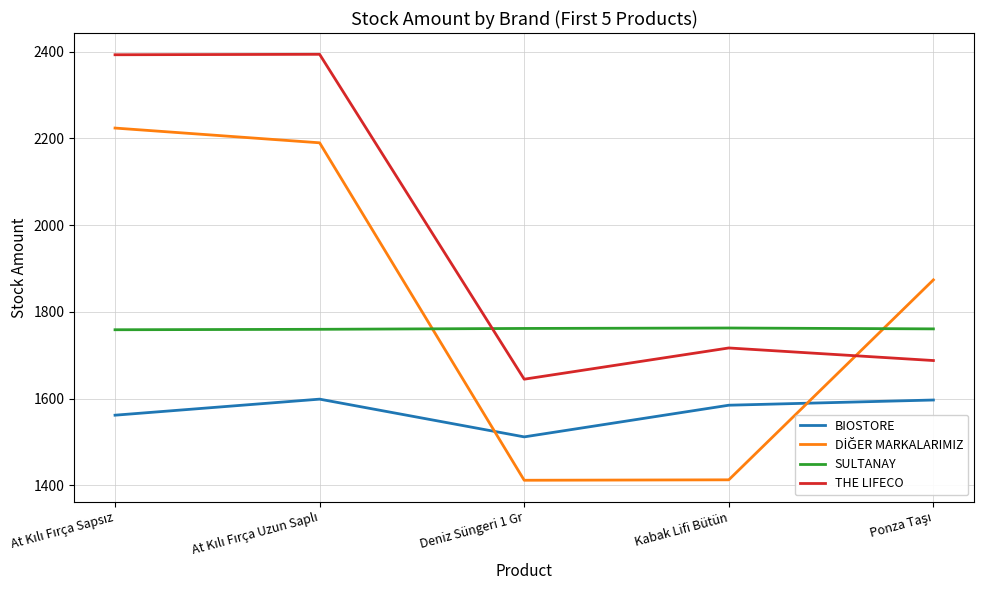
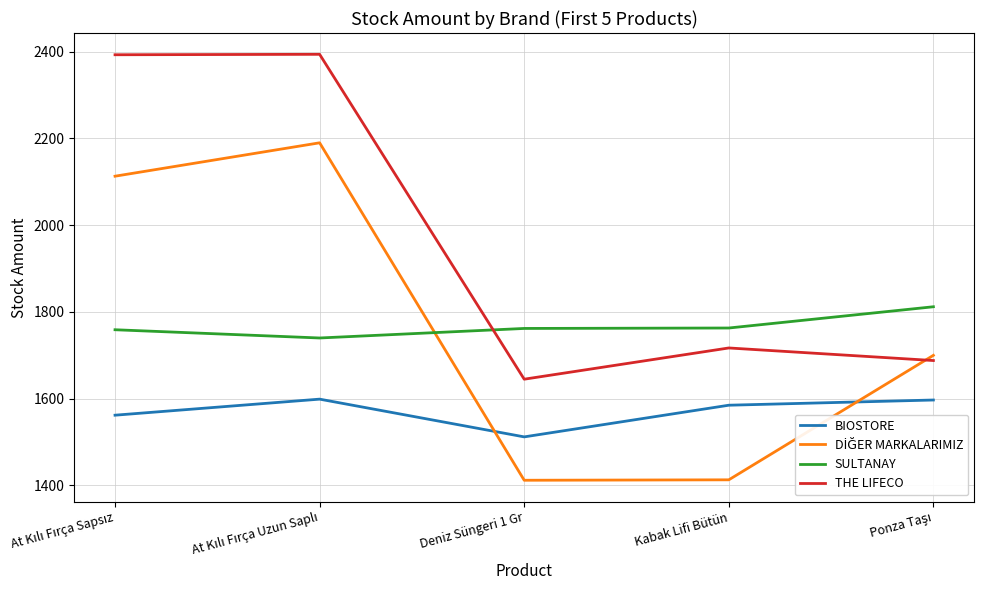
  {
    "BIOSTORE": {
      "At Kılı Fırça Sapsız": 1560,
      "At Kılı Fırça Uzun Saplı": 1600,
      "Deniz Süngeri 1 Gr": 1510,
      "Kabak Lifi Bütün": 1590,
      "Ponza Taşı": 1600
    },
    "DİĞER MARKALARIMIZ": {
-     "At Kılı Fırça Sapsız": 2220,
+     "At Kılı Fırça Sapsız": 2110,
      "At Kılı Fırça Uzun Saplı": 2190,
      "Deniz Süngeri 1 Gr": 1410,
      "Kabak Lifi Bütün": 1410,
-     "Ponza Taşı": 1870
+     "Ponza Taşı": 1700
    },
    "SULTANAY": {
      "At Kılı Fırça Sapsız": 1760,
-     "At Kılı Fırça Uzun Saplı": 1760,
+     "At Kılı Fırça Uzun Saplı": 1740,
      "Deniz Süngeri 1 Gr": 1760,
      "Kabak Lifi Bütün": 1760,
-     "Ponza Taşı": 1760
+     "Ponza Taşı": 1810
    },
    "THE LIFECO": {
      "At Kılı Fırça Sapsız": 2390,
      "At Kılı Fırça Uzun Saplı": 2390,
      "Deniz Süngeri 1 Gr": 1650,
      "Kabak Lifi Bütün": 1720,
      "Ponza Taşı": 1690
    }
  }
